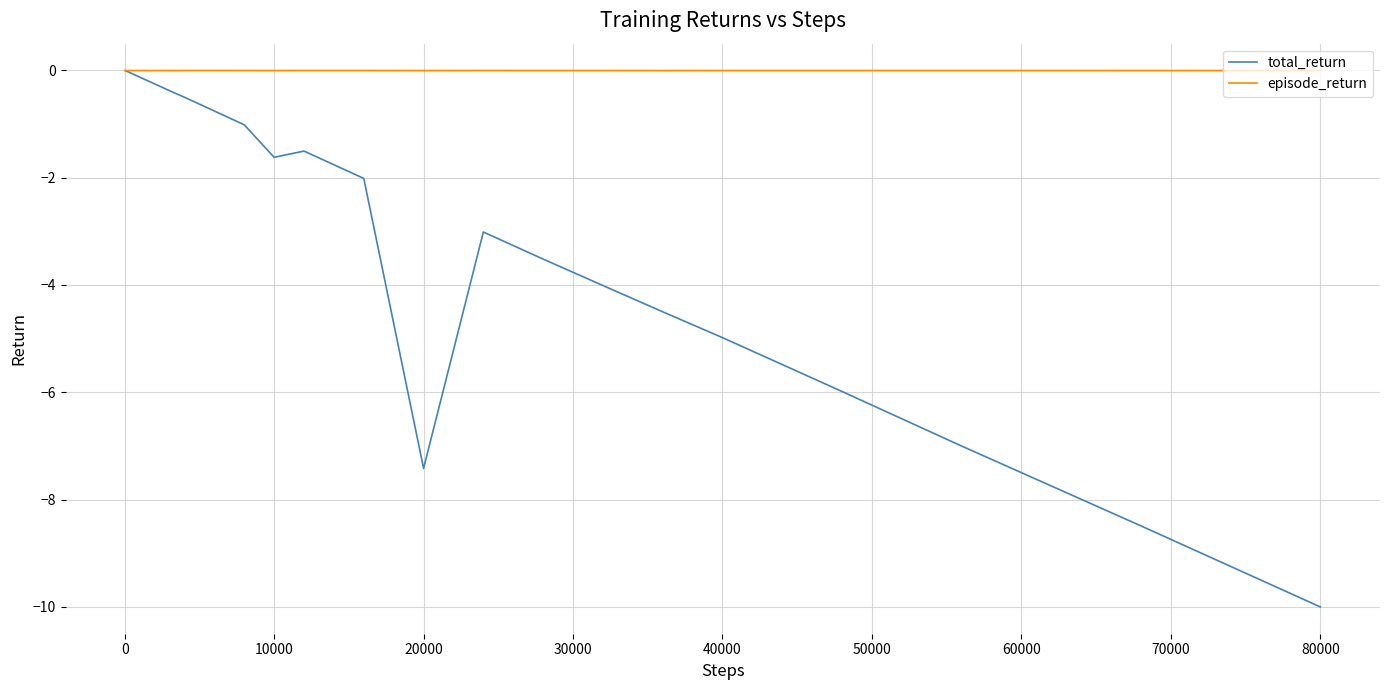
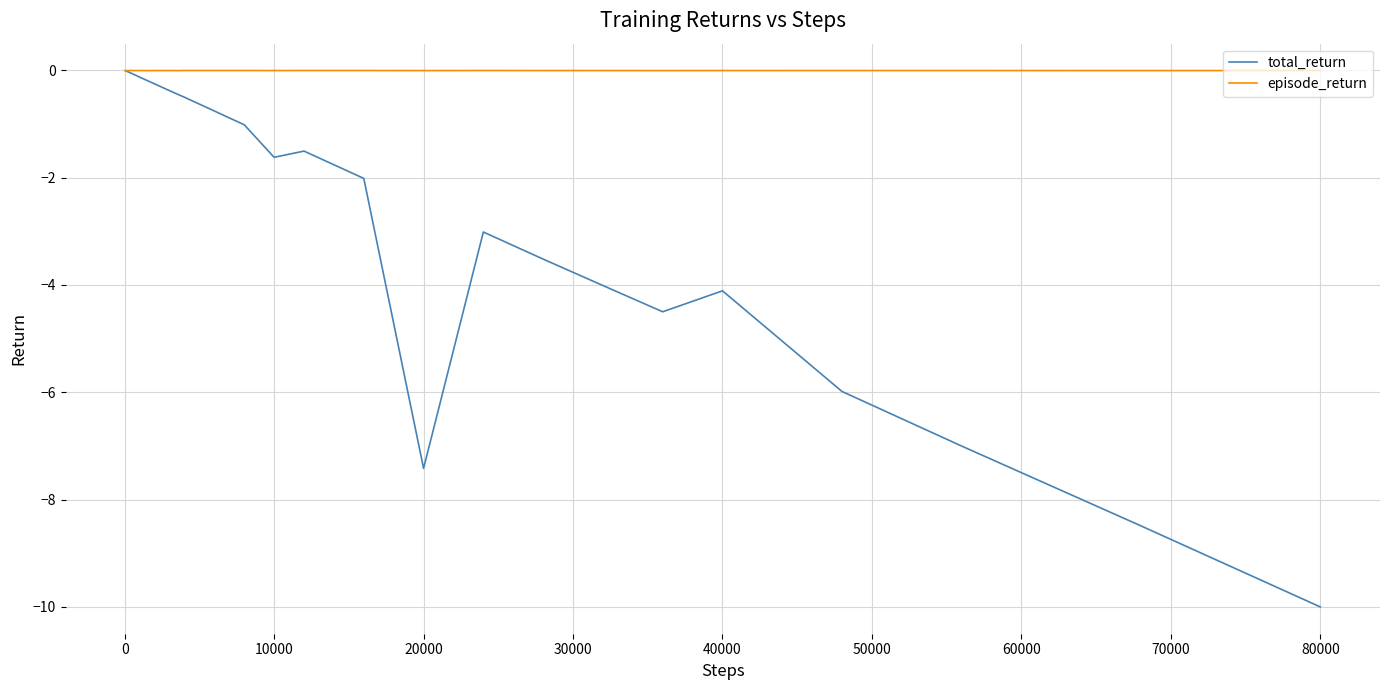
  {
    "total_return": {
      "10000": -1.6,
      "20000": -7.4,
-     "40000": -5.0,
+     "40000": -4.1,
      "80000": -10.0
    },
    "episode_return": {
      "10000": 0.0,
      "20000": 0.0,
      "40000": 0.0
    }
  }
